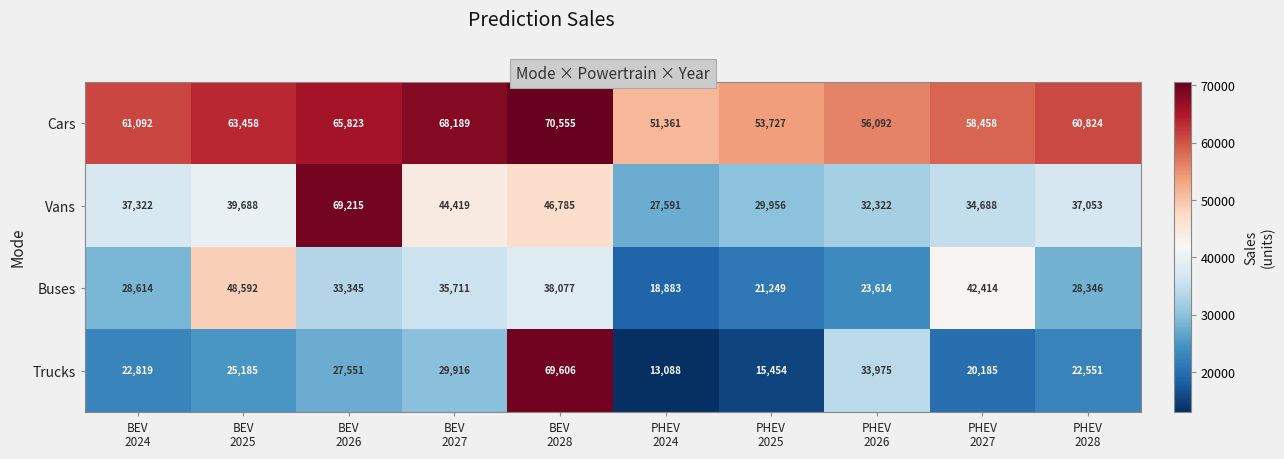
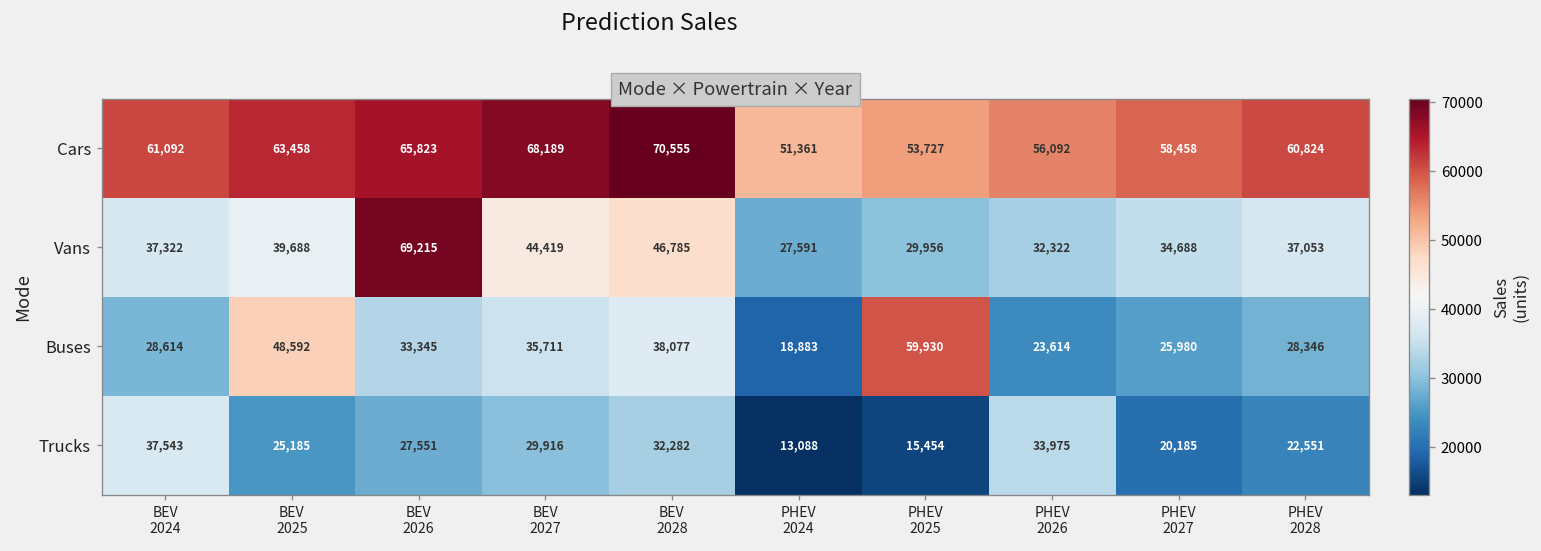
  {
    "Cars": {
      "BEV 2024": "61,092",
      "BEV 2025": "63,458",
      "BEV 2026": "65,823",
      "BEV 2027": "68,189",
      "BEV 2028": "70,555",
      "PHEV 2024": "51,361",
      "PHEV 2025": "53,727",
      "PHEV 2026": "56,092",
      "PHEV 2027": "58,458",
      "PHEV 2028": "60,824"
    },
    "Vans": {
      "BEV 2024": "37,322",
      "BEV 2025": "39,688",
      "BEV 2026": "69,215",
      "BEV 2027": "44,419",
      "BEV 2028": "46,785",
      "PHEV 2024": "27,591",
      "PHEV 2025": "29,956",
      "PHEV 2026": "32,322",
      "PHEV 2027": "34,688",
      "PHEV 2028": "37,053"
    },
    "Buses": {
      "BEV 2024": "28,614",
      "BEV 2025": "48,592",
      "BEV 2026": "33,345",
      "BEV 2027": "35,711",
      "BEV 2028": "38,077",
      "PHEV 2024": "18,883",
-     "PHEV 2025": "21,249",
+     "PHEV 2025": "59,930",
      "PHEV 2026": "23,614",
-     "PHEV 2027": "42,414",
+     "PHEV 2027": "25,980",
      "PHEV 2028": "28,346"
    },
    "Trucks": {
-     "BEV 2024": "22,819",
+     "BEV 2024": "37,543",
      "BEV 2025": "25,185",
      "BEV 2026": "27,551",
      "BEV 2027": "29,916",
-     "BEV 2028": "69,606",
+     "BEV 2028": "32,282",
      "PHEV 2024": "13,088",
      "PHEV 2025": "15,454",
      "PHEV 2026": "33,975",
      "PHEV 2027": "20,185",
      "PHEV 2028": "22,551"
    }
  }
